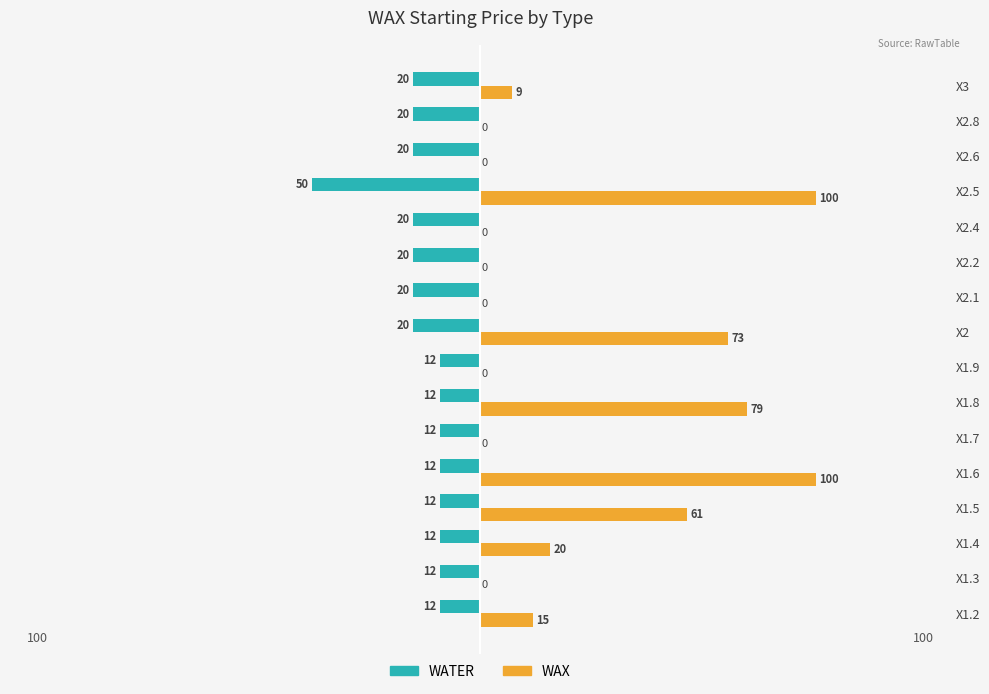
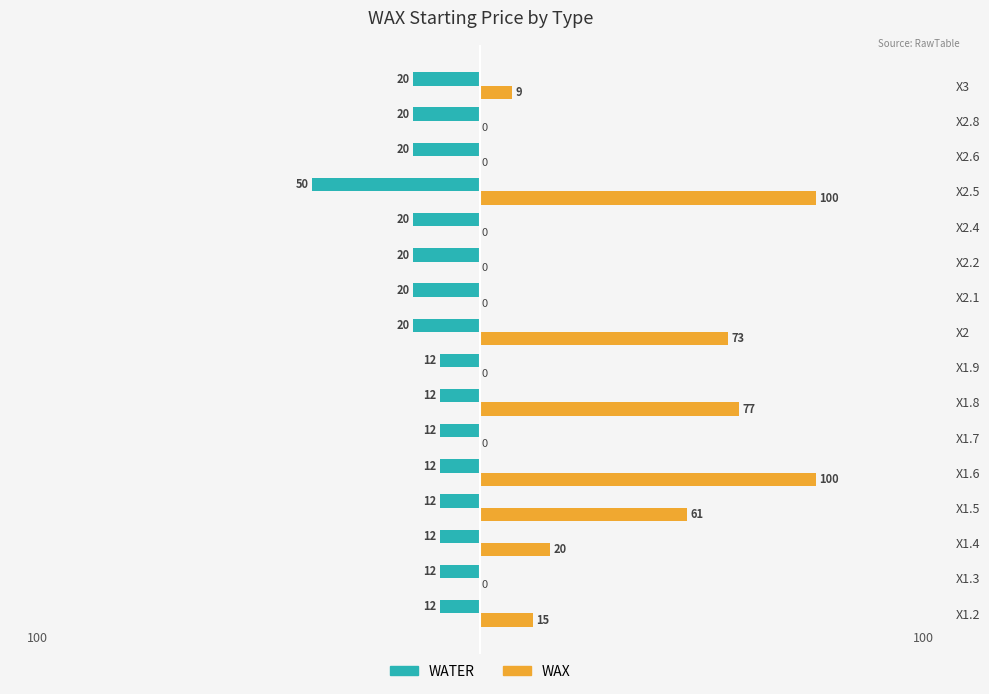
  {
    "WAX": {
      "X3": 9,
      "X2.8": 0,
      "X2.6": 0,
      "X2.5": 100,
      "X2.4": 0,
      "X2.2": 0,
      "X2.1": 0,
      "X1.9": 0,
-     "X1.8": 79,
+     "X1.8": 77,
      "X1.7": 0,
      "X1.6": 100,
      "X1.3": 0
    }
  }
